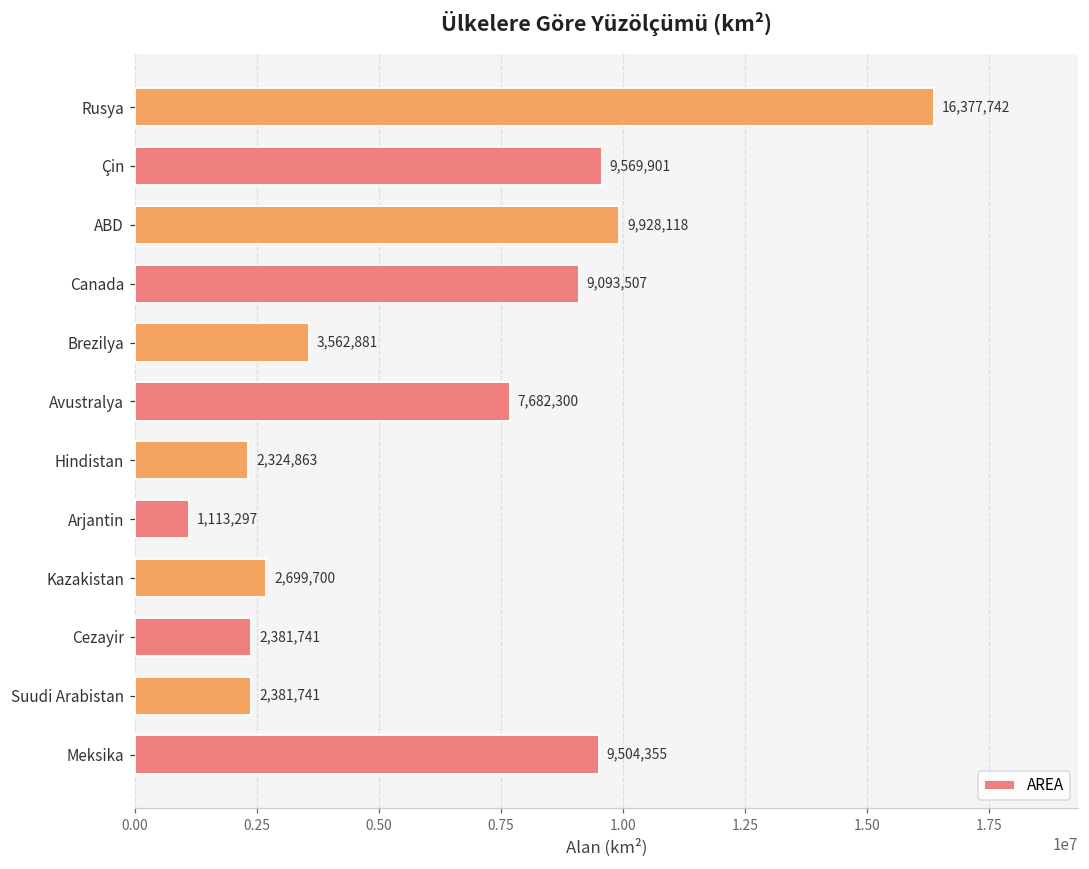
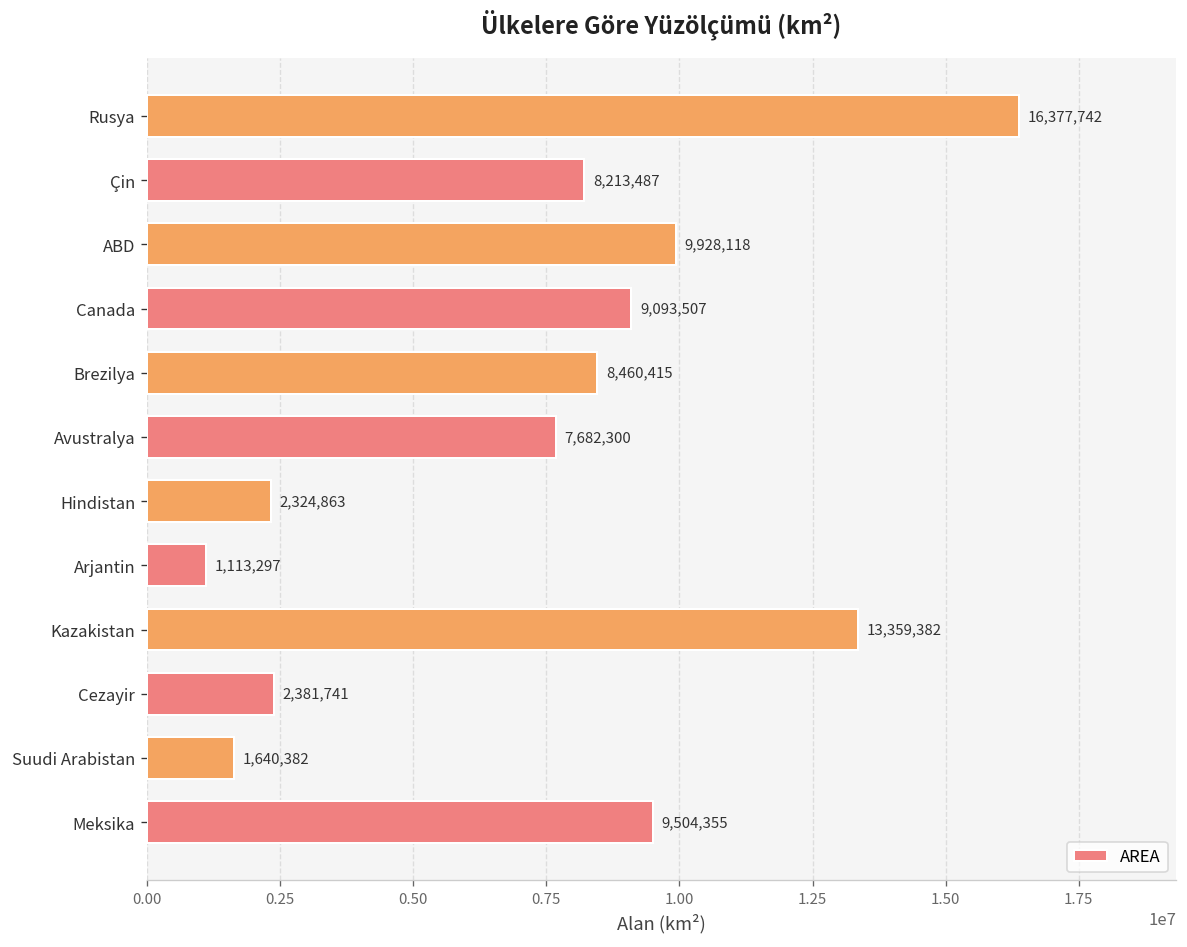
  {
    "Rusya": "16,377,742",
-   "Çin": "9,569,901",
+   "Çin": "8,213,487",
    "ABD": "9,928,118",
    "Canada": "9,093,507",
-   "Brezilya": "3,562,881",
+   "Brezilya": "8,460,415",
    "Avustralya": "7,682,300",
    "Hindistan": "2,324,863",
    "Arjantin": "1,113,297",
-   "Kazakistan": "2,699,700",
+   "Kazakistan": "13,359,382",
    "Cezayir": "2,381,741",
-   "Suudi Arabistan": "2,381,741",
+   "Suudi Arabistan": "1,640,382",
    "Meksika": "9,504,355"
  }
